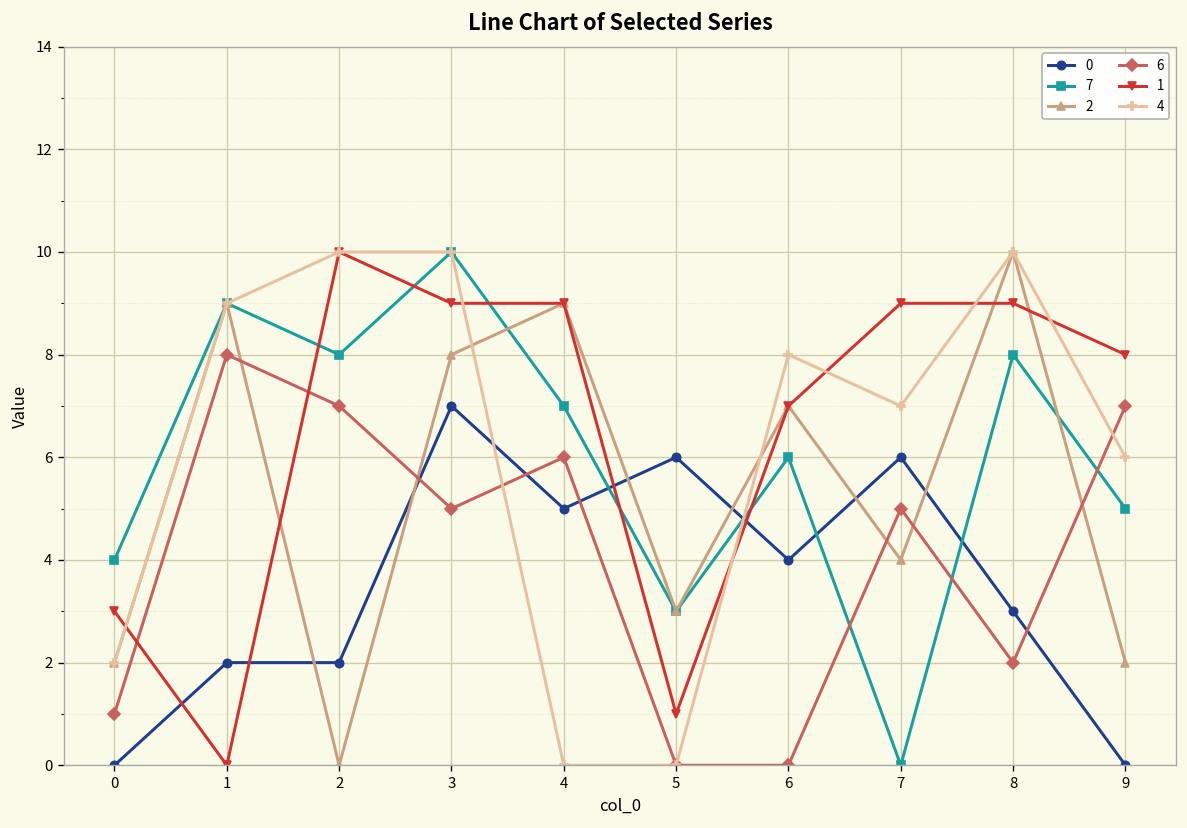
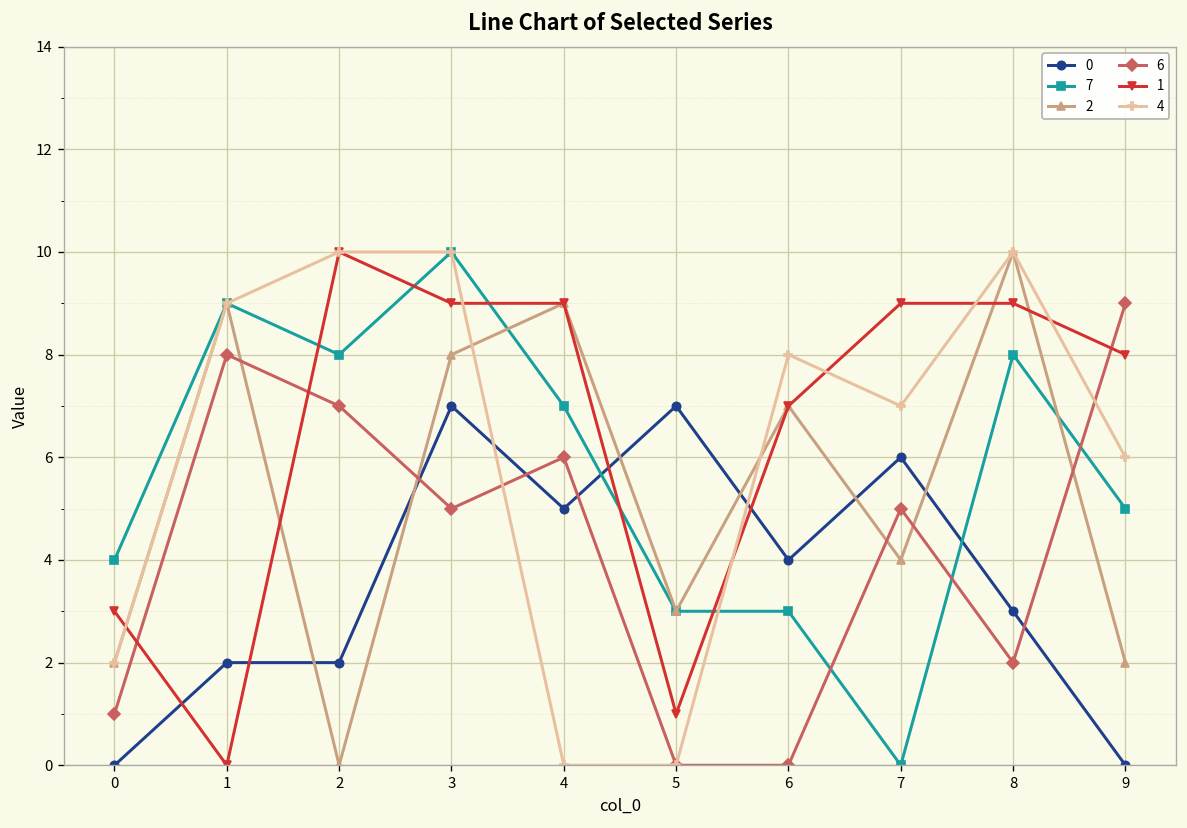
  {
    "0": {
      "0": 0,
      "1": 2,
      "2": 2,
      "3": 7,
      "4": 5,
-     "5": 6,
+     "5": 7,
      "6": 4,
      "7": 6,
      "8": 3,
      "9": 0
    },
    "7": {
      "0": 4,
      "2": 8,
      "4": 7,
-     "6": 6,
+     "6": 3,
      "7": 0,
      "8": 8,
      "9": 5
    },
    "6": {
      "0": 1,
      "1": 8,
      "2": 7,
      "3": 5,
      "4": 6,
      "6": 0,
      "7": 5,
      "8": 2,
-     "9": 7
+     "9": 9
    },
    "1": {
      "0": 3,
      "1": 0,
      "3": 9,
      "5": 1,
      "7": 9,
      "8": 9,
      "9": 8
    }
  }
